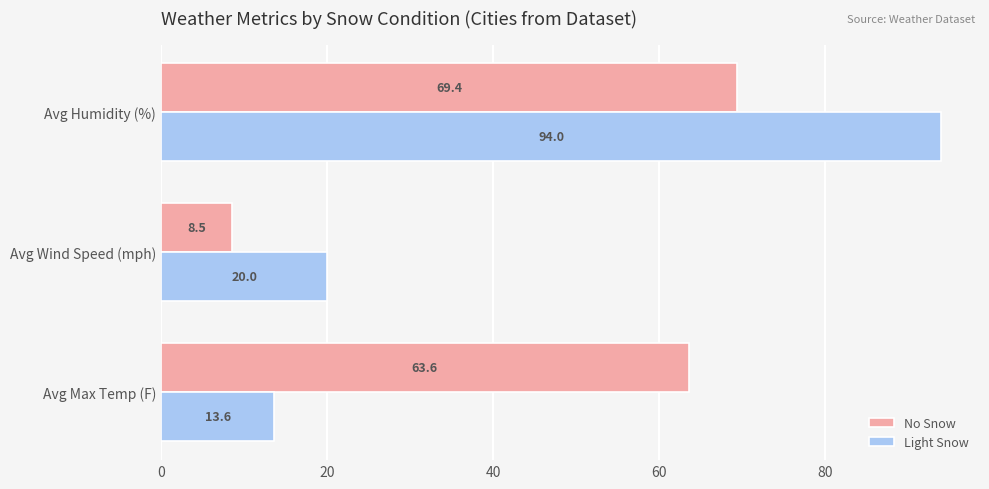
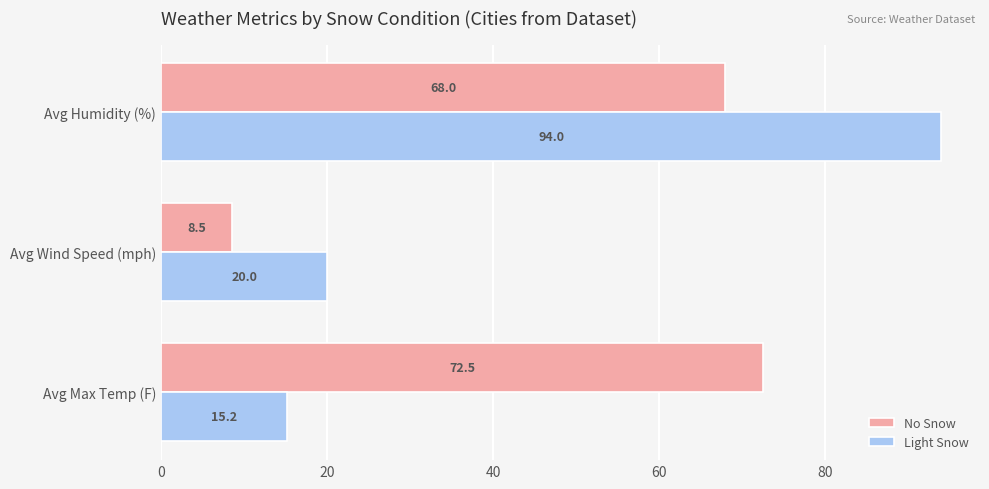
  {
    "No Snow": {
-     "Avg Humidity (%)": 69.4,
+     "Avg Humidity (%)": 68.0,
      "Avg Wind Speed (mph)": 8.5,
-     "Avg Max Temp (F)": 63.6
+     "Avg Max Temp (F)": 72.5
    },
    "Light Snow": {
      "Avg Humidity (%)": 94.0,
      "Avg Wind Speed (mph)": 20.0,
-     "Avg Max Temp (F)": 13.6
+     "Avg Max Temp (F)": 15.2
    }
  }
